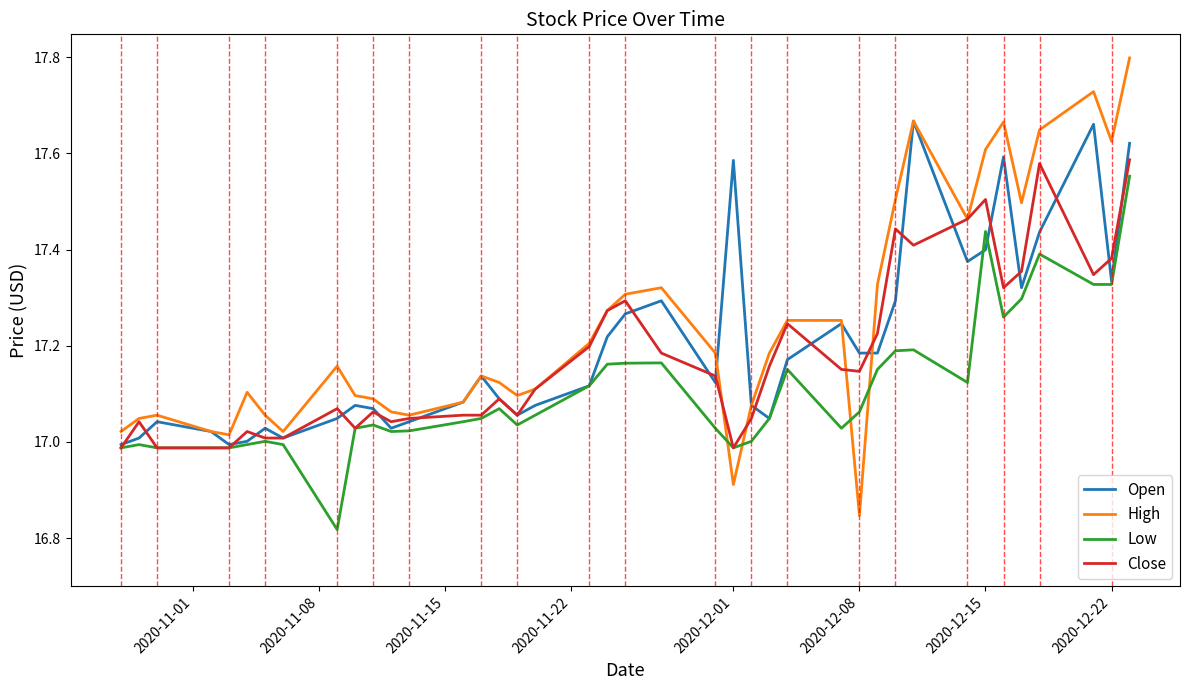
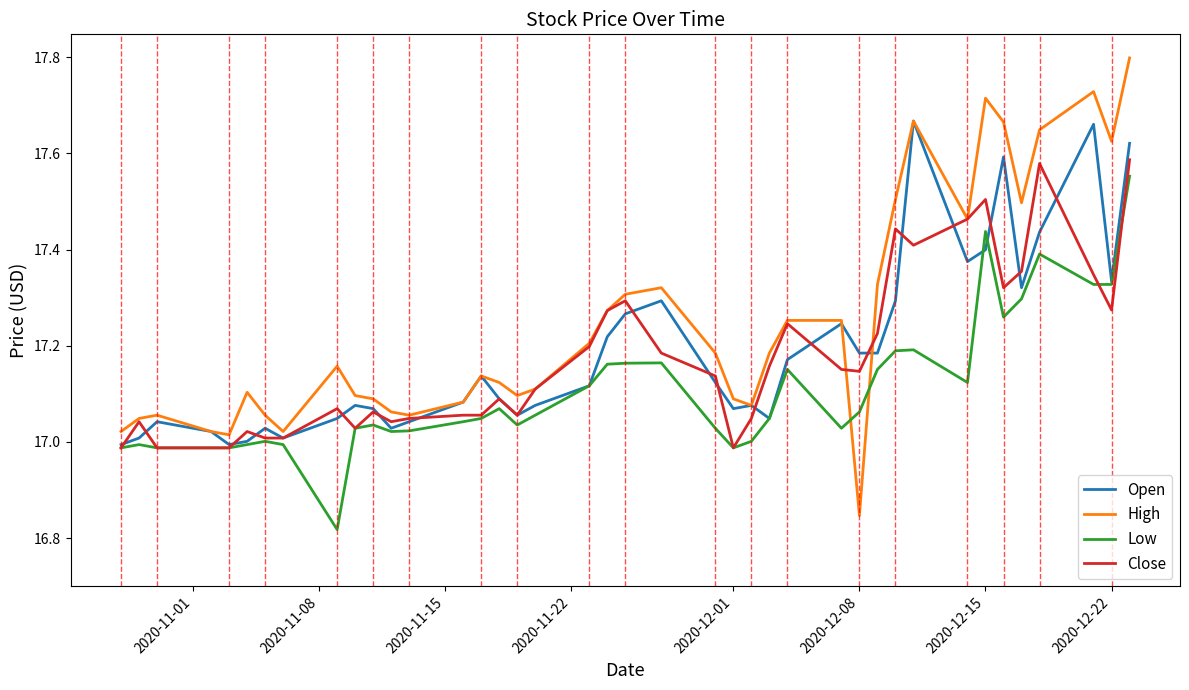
  {
    "Open": {
-     "2020-12-01": 17.59,
+     "2020-12-01": 17.07,
      "2020-12-08": 17.18,
      "2020-12-15": 17.40,
      "2020-12-22": 17.33
    },
    "High": {
-     "2020-12-01": 16.91,
+     "2020-12-01": 17.09,
      "2020-12-08": 16.85,
-     "2020-12-15": 17.61,
+     "2020-12-15": 17.71,
      "2020-12-22": 17.63
    },
    "Low": {
      "2020-12-08": 17.06,
      "2020-12-15": 17.44,
      "2020-12-22": 17.33
    },
    "Close": {
      "2020-12-08": 17.15,
      "2020-12-15": 17.50,
-     "2020-12-22": 17.38
+     "2020-12-22": 17.27
    }
  }
